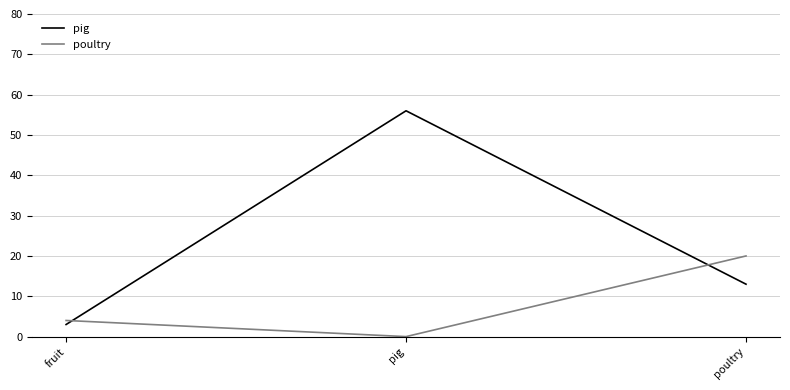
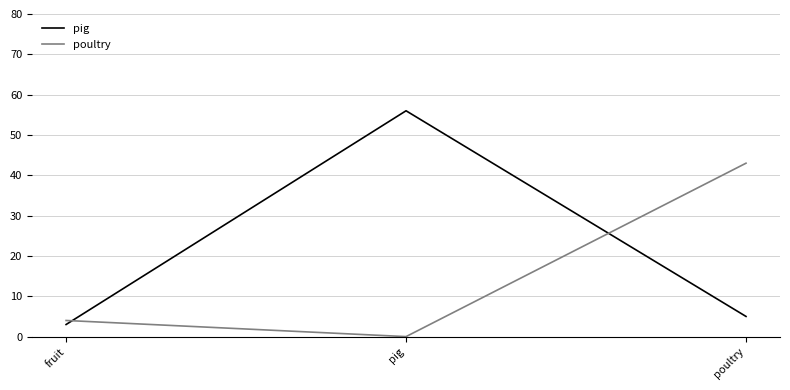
  {
    "pig": {
      "fruit": 3,
      "pig": 56,
-     "poultry": 13
+     "poultry": 5
    },
    "poultry": {
      "fruit": 4,
      "pig": 0,
-     "poultry": 20
+     "poultry": 43
    }
  }
